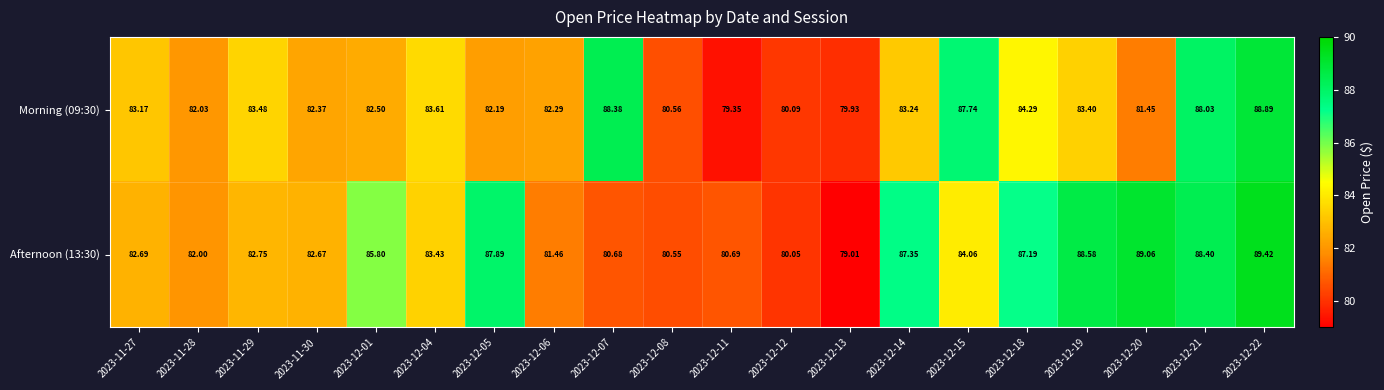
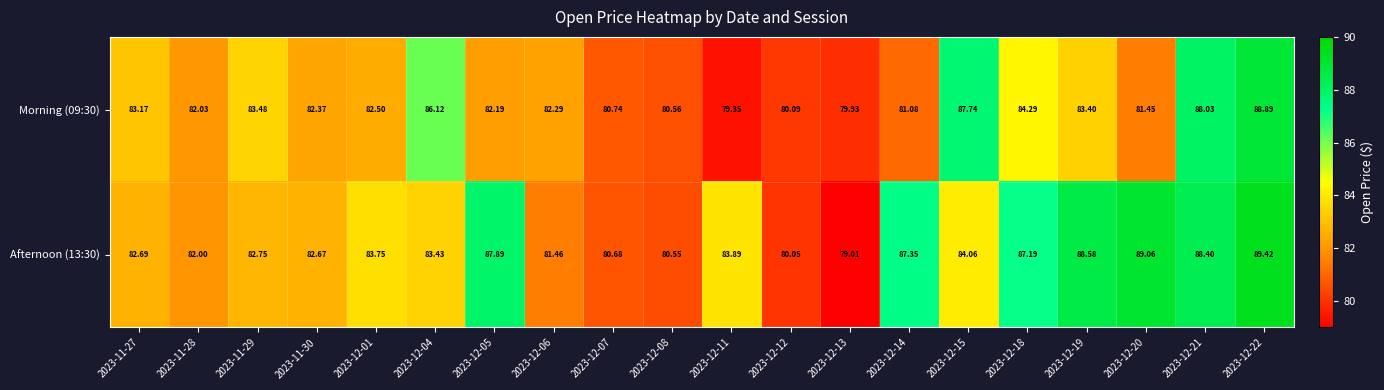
  {
    "Morning (09:30)": {
      "2023-11-27": 83.17,
      "2023-11-28": 82.03,
      "2023-11-29": 83.48,
      "2023-11-30": 82.37,
      "2023-12-01": 82.50,
-     "2023-12-04": 83.61,
+     "2023-12-04": 86.12,
      "2023-12-05": 82.19,
      "2023-12-06": 82.29,
-     "2023-12-07": 88.38,
+     "2023-12-07": 80.74,
      "2023-12-08": 80.56,
      "2023-12-11": 79.35,
      "2023-12-12": 80.09,
      "2023-12-13": 79.93,
-     "2023-12-14": 83.24,
+     "2023-12-14": 81.08,
      "2023-12-15": 87.74,
      "2023-12-18": 84.29,
      "2023-12-19": 83.40,
      "2023-12-20": 81.45,
      "2023-12-21": 88.03,
      "2023-12-22": 88.89
    },
    "Afternoon (13:30)": {
      "2023-11-27": 82.69,
      "2023-11-28": 82.00,
      "2023-11-29": 82.75,
      "2023-11-30": 82.67,
-     "2023-12-01": 85.80,
+     "2023-12-01": 83.75,
      "2023-12-04": 83.43,
      "2023-12-05": 87.89,
      "2023-12-06": 81.46,
      "2023-12-07": 80.68,
      "2023-12-08": 80.55,
-     "2023-12-11": 80.69,
+     "2023-12-11": 83.89,
      "2023-12-12": 80.05,
      "2023-12-13": 79.01,
      "2023-12-14": 87.35,
      "2023-12-15": 84.06,
      "2023-12-18": 87.19,
      "2023-12-19": 88.58,
      "2023-12-20": 89.06,
      "2023-12-21": 88.40,
      "2023-12-22": 89.42
    }
  }
